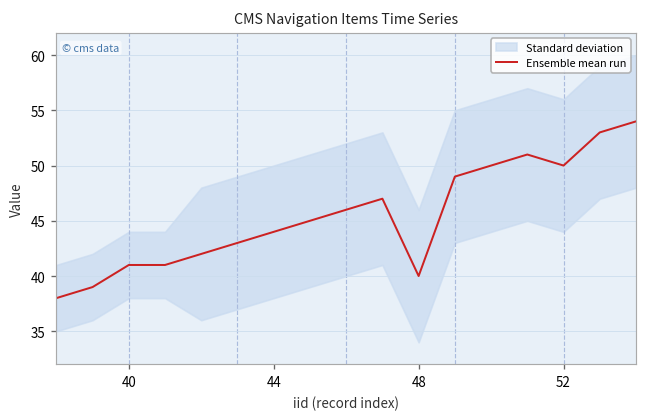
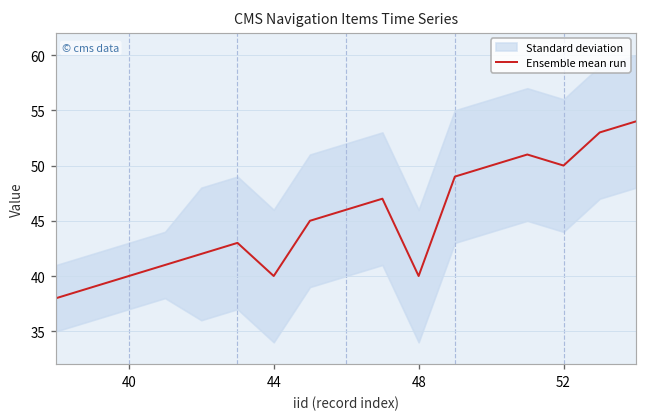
  {
    "Ensemble mean run": {
-     "40": 41,
-     "44": 44,
+     "40": 40,
+     "44": 40,
      "48": 40,
      "52": 50
    }
  }
